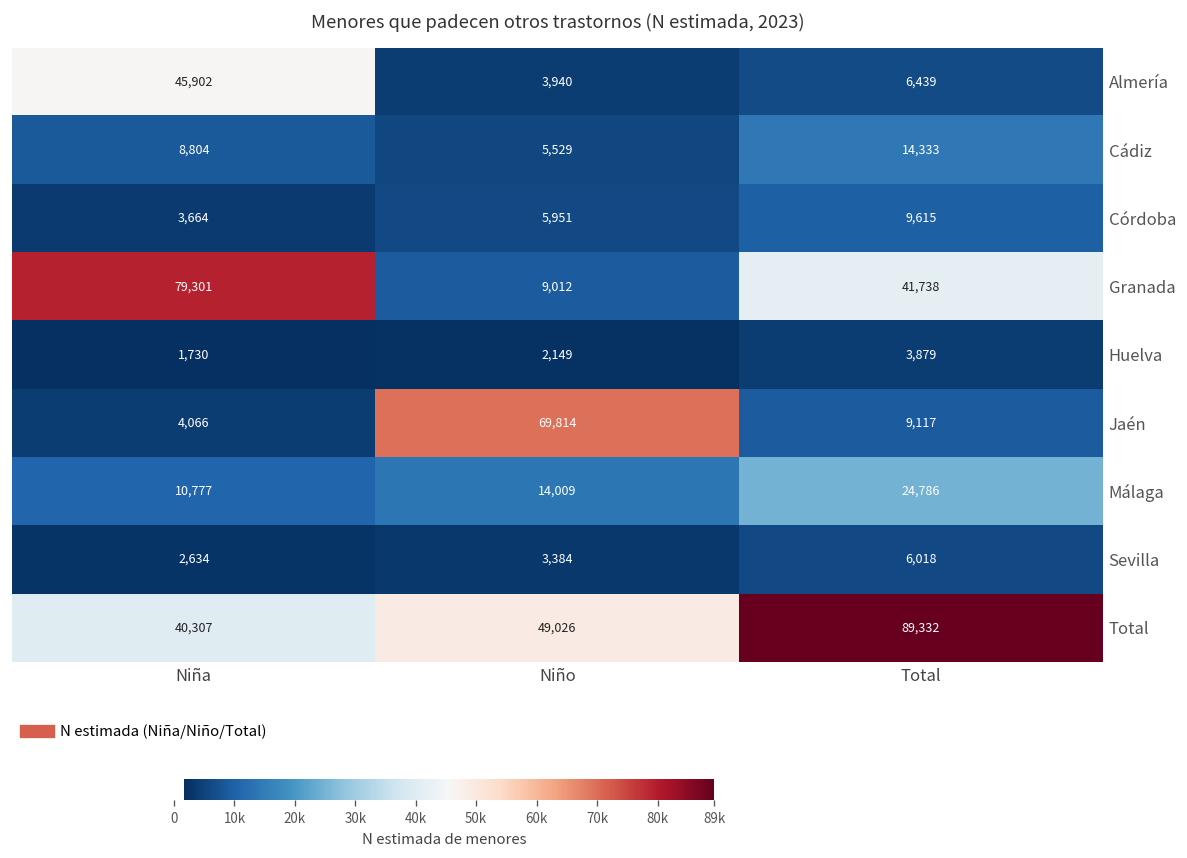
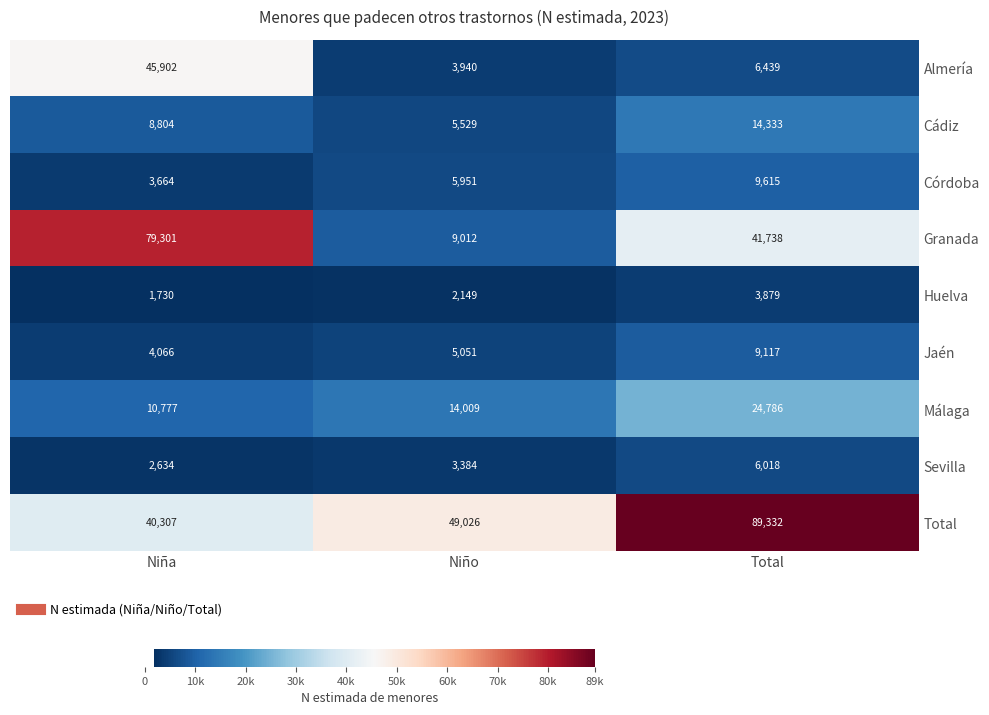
  {
    "Almería": {
      "Niña": "45,902",
      "Niño": "3,940",
      "Total": "6,439"
    },
    "Cádiz": {
      "Niña": "8,804",
      "Niño": "5,529",
      "Total": "14,333"
    },
    "Córdoba": {
      "Niña": "3,664",
      "Niño": "5,951",
      "Total": "9,615"
    },
    "Granada": {
      "Niña": "79,301",
      "Niño": "9,012",
      "Total": "41,738"
    },
    "Huelva": {
      "Niña": "1,730",
      "Niño": "2,149",
      "Total": "3,879"
    },
    "Jaén": {
      "Niña": "4,066",
-     "Niño": "69,814",
+     "Niño": "5,051",
      "Total": "9,117"
    },
    "Málaga": {
      "Niña": "10,777",
      "Niño": "14,009",
      "Total": "24,786"
    },
    "Sevilla": {
      "Niña": "2,634",
      "Niño": "3,384",
      "Total": "6,018"
    },
    "Total": {
      "Niña": "40,307",
      "Niño": "49,026",
      "Total": "89,332"
    }
  }
